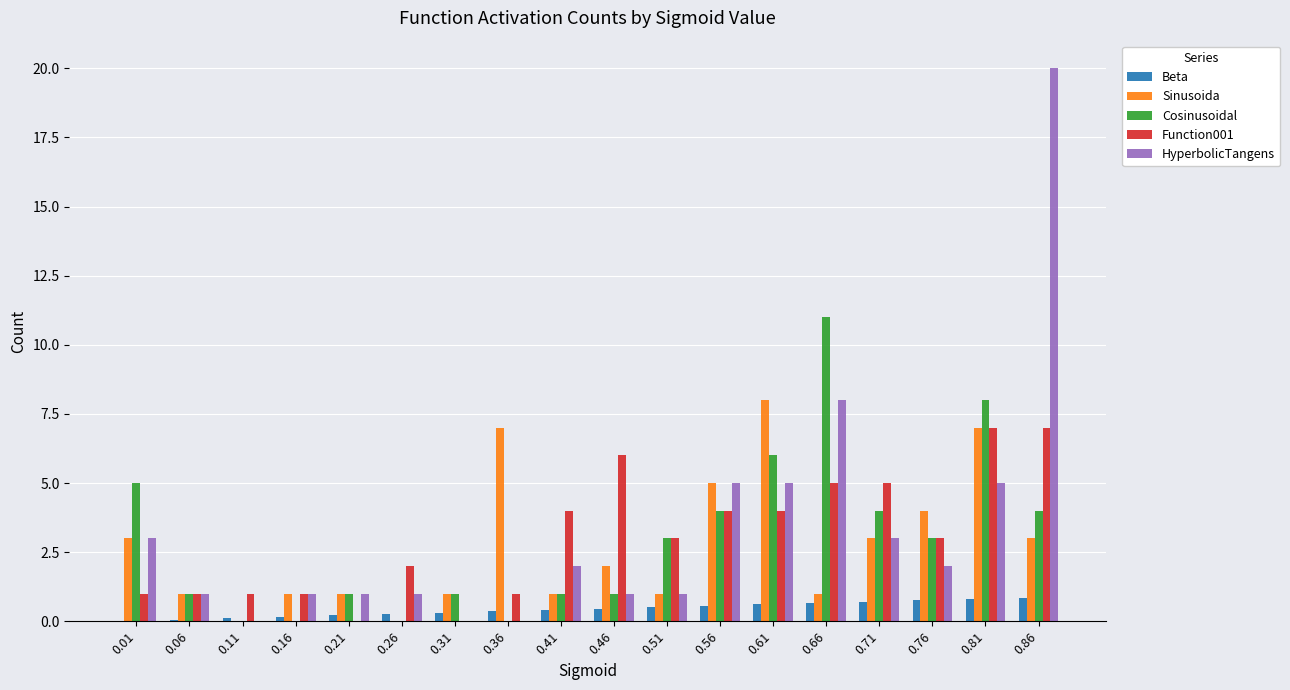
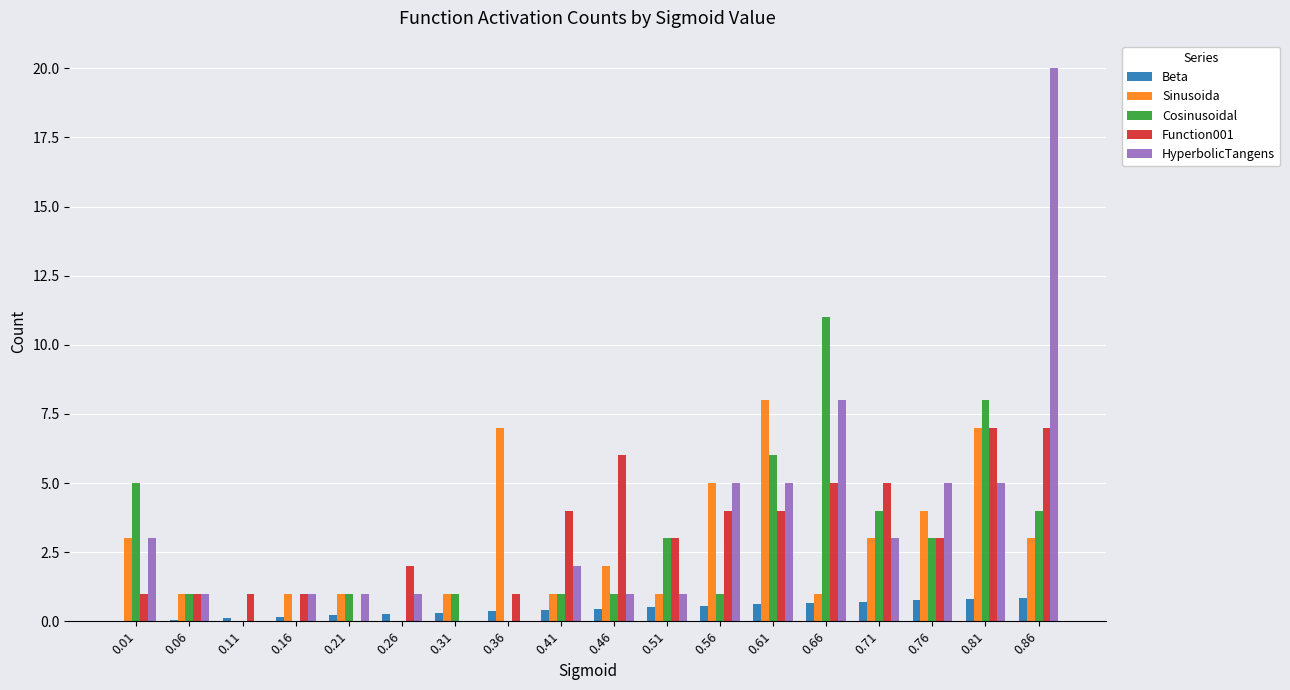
  {
    "Beta": {
      "0.11": 0.1,
      "0.16": 0.2,
      "0.21": 0.2,
      "0.26": 0.3,
      "0.31": 0.3,
      "0.36": 0.4,
      "0.41": 0.4,
      "0.46": 0.5,
      "0.51": 0.5,
      "0.56": 0.6,
      "0.61": 0.6,
      "0.66": 0.7,
      "0.71": 0.7,
      "0.76": 0.8,
      "0.81": 0.8,
      "0.86": 0.9
    },
    "Sinusoida": {
      "0.01": 3,
      "0.06": 1,
      "0.11": 0,
      "0.16": 1,
      "0.21": 1,
      "0.26": 0,
      "0.31": 1,
      "0.36": 7,
      "0.41": 1,
      "0.46": 2,
      "0.51": 1,
      "0.56": 5,
      "0.61": 8,
      "0.66": 1,
      "0.71": 3,
      "0.76": 4,
      "0.81": 7,
      "0.86": 3
    },
    "Cosinusoidal": {
      "0.01": 5,
      "0.06": 1,
      "0.11": 0,
      "0.16": 0,
      "0.21": 1,
      "0.26": 0,
      "0.31": 1,
      "0.36": 0,
      "0.41": 1,
      "0.46": 1,
      "0.51": 3,
-     "0.56": 4,
+     "0.56": 1,
      "0.61": 6,
      "0.66": 11,
      "0.71": 4,
      "0.76": 3,
      "0.81": 8,
      "0.86": 4
    },
    "Function001": {
      "0.01": 1,
      "0.06": 1,
      "0.11": 1,
      "0.16": 1,
      "0.21": 0,
      "0.26": 2,
      "0.31": 0,
      "0.36": 1,
      "0.41": 4,
      "0.46": 6,
      "0.51": 3,
      "0.56": 4,
      "0.61": 4,
      "0.66": 5,
      "0.71": 5,
      "0.76": 3,
      "0.81": 7,
      "0.86": 7
    },
    "HyperbolicTangens": {
      "0.01": 3,
      "0.06": 1,
      "0.11": 0,
      "0.16": 1,
      "0.21": 1,
      "0.26": 1,
      "0.31": 0,
      "0.36": 0,
      "0.41": 2,
      "0.46": 1,
      "0.51": 1,
      "0.56": 5,
      "0.61": 5,
      "0.66": 8,
      "0.71": 3,
-     "0.76": 2,
+     "0.76": 5,
      "0.81": 5,
      "0.86": 20
    }
  }
